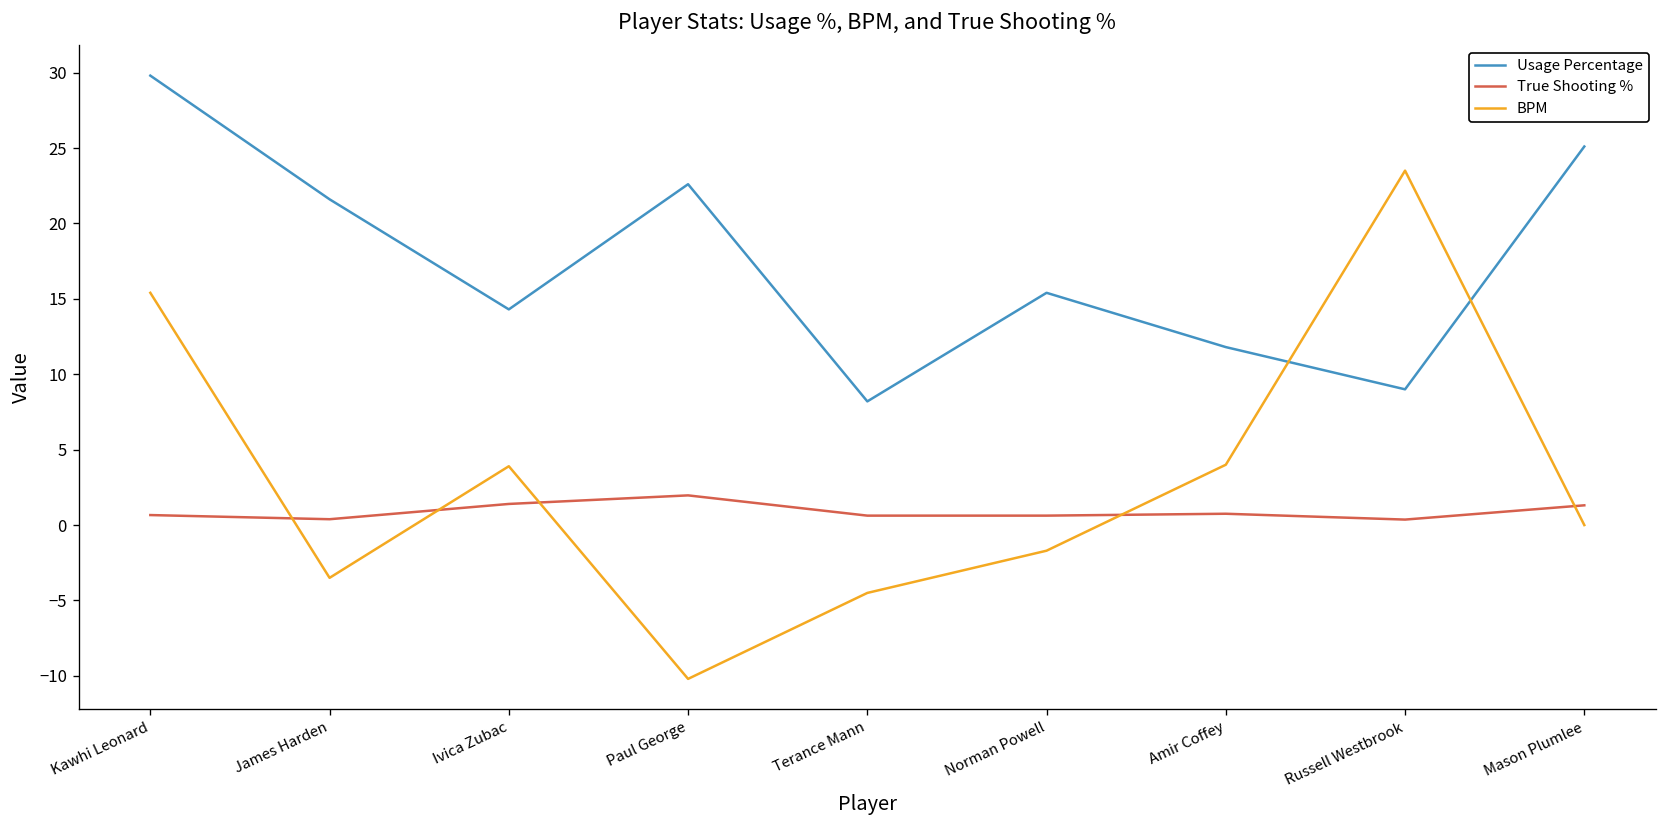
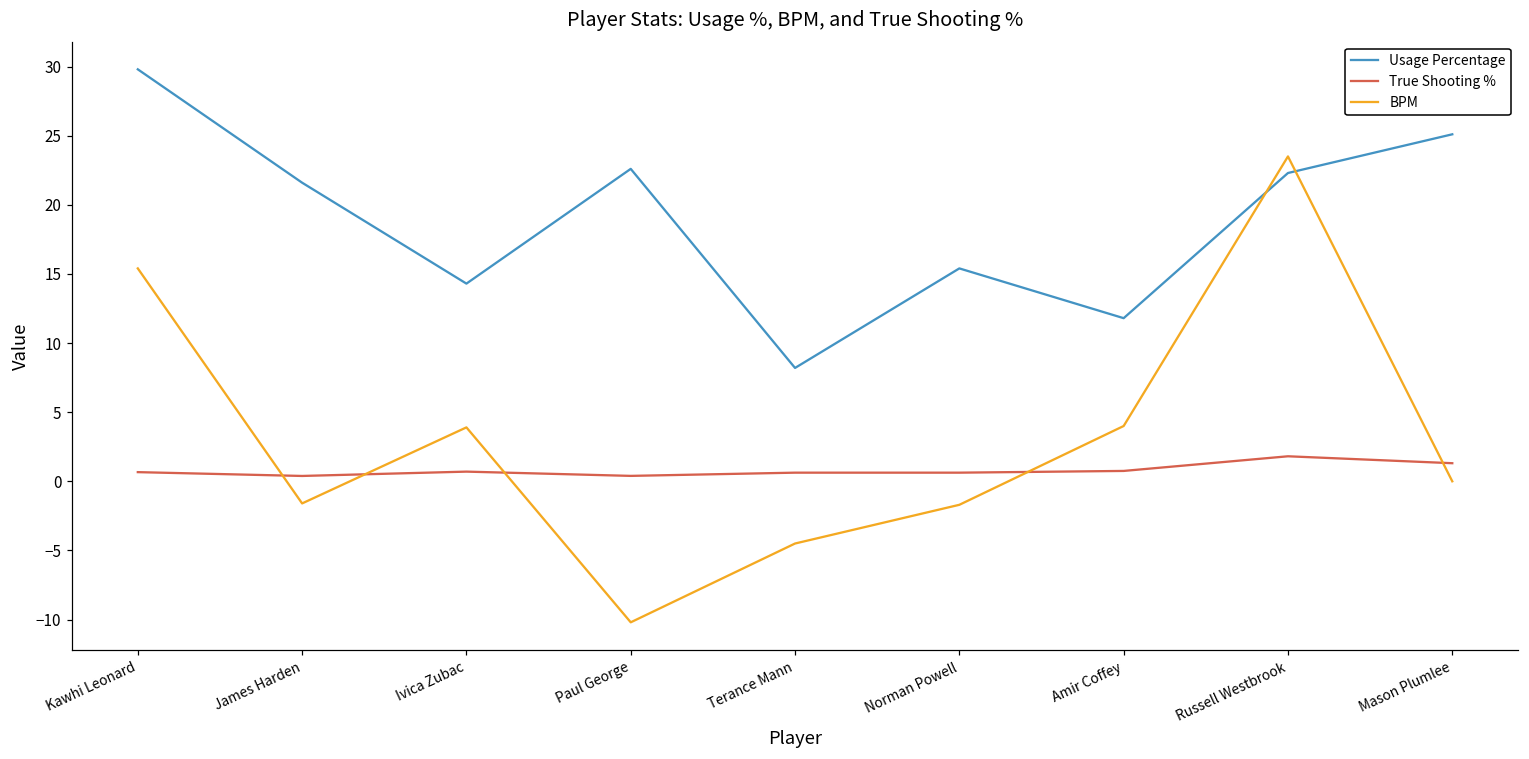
  {
    "Usage Percentage": {
      "Kawhi Leonard": 29.8,
      "James Harden": 21.6,
      "Ivica Zubac": 14.3,
      "Paul George": 22.6,
      "Terance Mann": 8.2,
      "Norman Powell": 15.4,
      "Amir Coffey": 11.8,
-     "Russell Westbrook": 9.0,
+     "Russell Westbrook": 22.3,
      "Mason Plumlee": 25.1
    },
    "True Shooting %": {
      "Kawhi Leonard": 0.7,
      "James Harden": 0.4,
-     "Ivica Zubac": 1.4,
-     "Paul George": 2.0,
+     "Ivica Zubac": 0.7,
+     "Paul George": 0.4,
      "Terance Mann": 0.6,
      "Norman Powell": 0.6,
      "Amir Coffey": 0.8,
-     "Russell Westbrook": 0.4,
+     "Russell Westbrook": 1.8,
      "Mason Plumlee": 1.3
    },
    "BPM": {
      "Kawhi Leonard": 15.4,
-     "James Harden": -3.5,
+     "James Harden": -1.6,
      "Ivica Zubac": 3.9,
      "Paul George": -10.2,
      "Terance Mann": -4.5,
      "Norman Powell": -1.7,
      "Amir Coffey": 4.0,
      "Russell Westbrook": 23.5,
      "Mason Plumlee": 0.0
    }
  }
